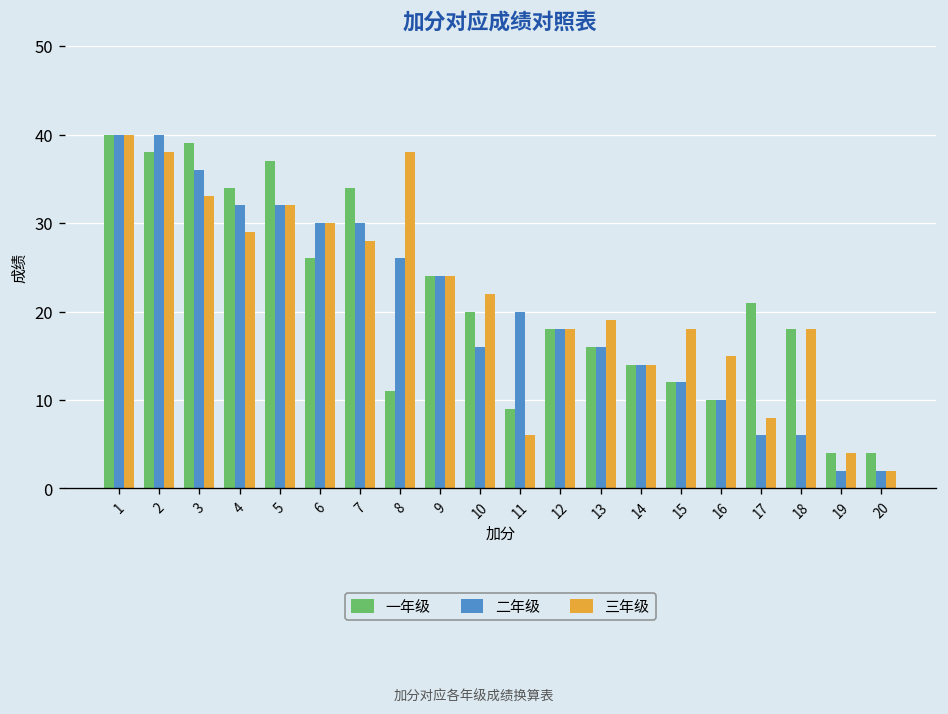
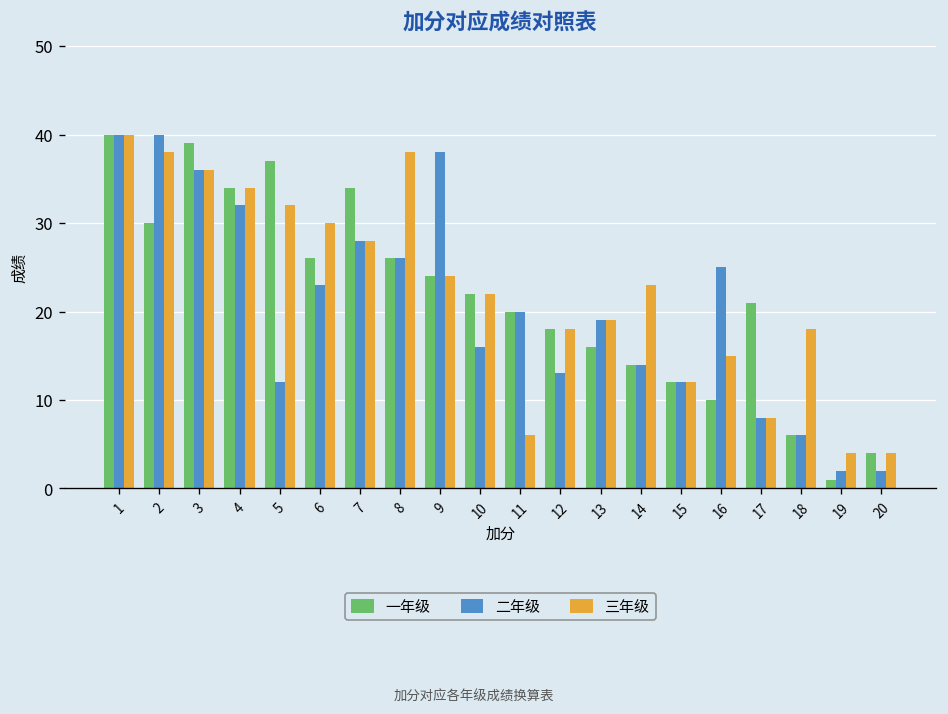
  {
    "一年级": {
      "1": 40,
-     "2": 38,
+     "2": 30,
      "3": 39,
      "4": 34,
      "5": 37,
      "6": 26,
      "7": 34,
-     "8": 11,
+     "8": 26,
      "9": 24,
-     "10": 20,
-     "11": 9,
+     "10": 22,
+     "11": 20,
      "12": 18,
      "13": 16,
      "14": 14,
      "15": 12,
      "16": 10,
      "17": 21,
-     "18": 18,
-     "19": 4,
+     "18": 6,
+     "19": 1,
      "20": 4
    },
    "二年级": {
      "1": 40,
      "2": 40,
      "3": 36,
      "4": 32,
-     "5": 32,
-     "6": 30,
-     "7": 30,
+     "5": 12,
+     "6": 23,
+     "7": 28,
      "8": 26,
-     "9": 24,
+     "9": 38,
      "10": 16,
      "11": 20,
-     "12": 18,
-     "13": 16,
+     "12": 13,
+     "13": 19,
      "14": 14,
      "15": 12,
-     "16": 10,
-     "17": 6,
+     "16": 25,
+     "17": 8,
      "18": 6,
      "19": 2,
      "20": 2
    },
    "三年级": {
      "1": 40,
      "2": 38,
-     "3": 33,
-     "4": 29,
+     "3": 36,
+     "4": 34,
      "5": 32,
      "6": 30,
      "7": 28,
      "8": 38,
      "9": 24,
      "10": 22,
      "11": 6,
      "12": 18,
      "13": 19,
-     "14": 14,
-     "15": 18,
+     "14": 23,
+     "15": 12,
      "16": 15,
      "17": 8,
      "18": 18,
      "19": 4,
-     "20": 2
+     "20": 4
    }
  }
